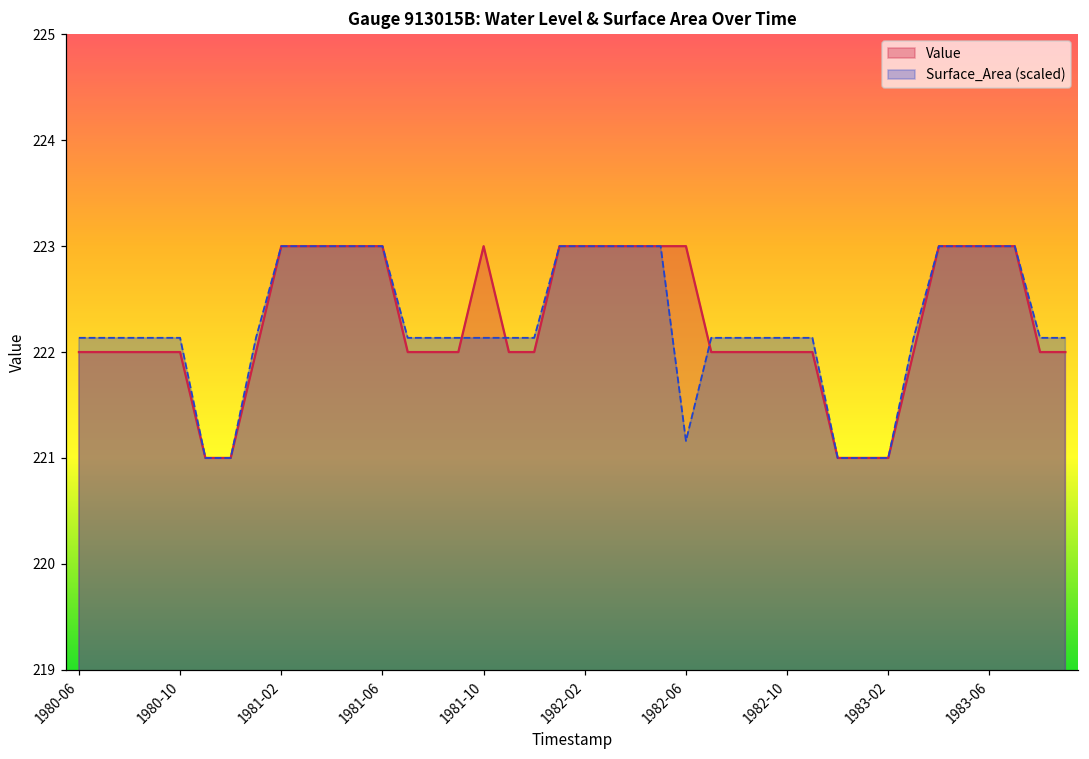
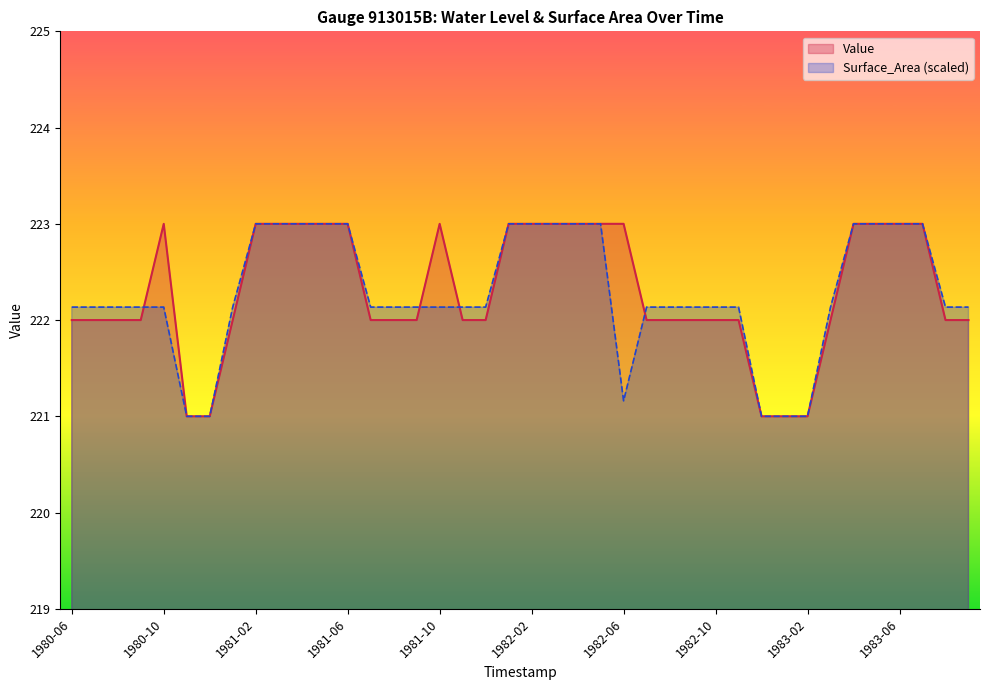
  {
    "Value": {
      "1980-06": 222,
-     "1980-10": 222,
+     "1980-10": 223,
      "1981-10": 223,
      "1982-06": 223,
      "1982-10": 222
    },
    "Surface_Area (scaled)": {
      "1980-06": 222.1,
      "1980-10": 222.1,
      "1981-10": 222.1,
      "1982-06": 221.2,
      "1982-10": 222.1
    }
  }
